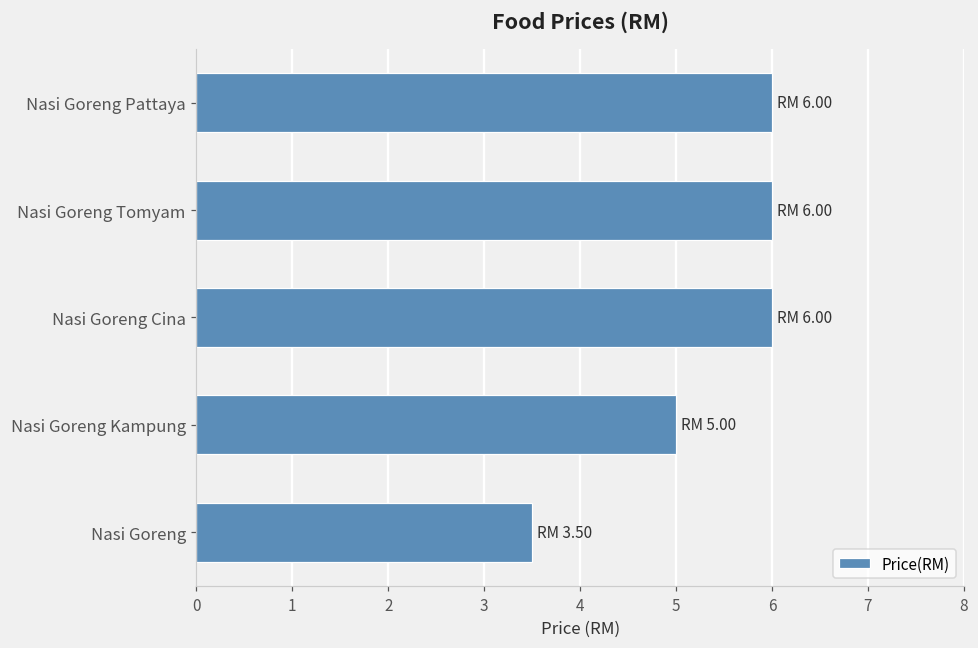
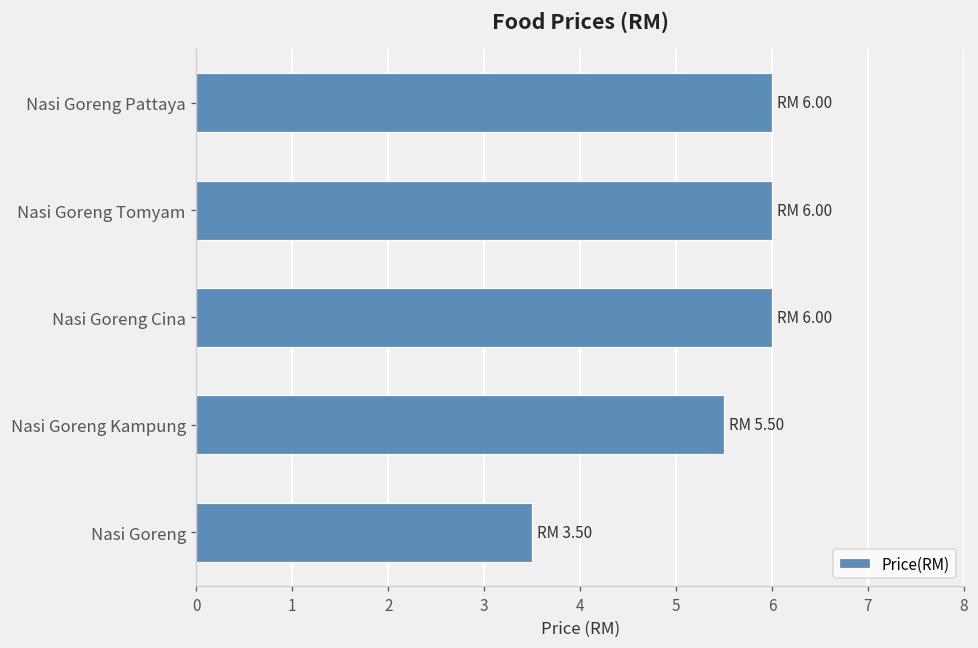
  {
    "Nasi Goreng Pattaya": 6.00,
    "Nasi Goreng Tomyam": 6.00,
    "Nasi Goreng Cina": 6.00,
-   "Nasi Goreng Kampung": 5.00,
+   "Nasi Goreng Kampung": 5.50,
    "Nasi Goreng": 3.50
  }
